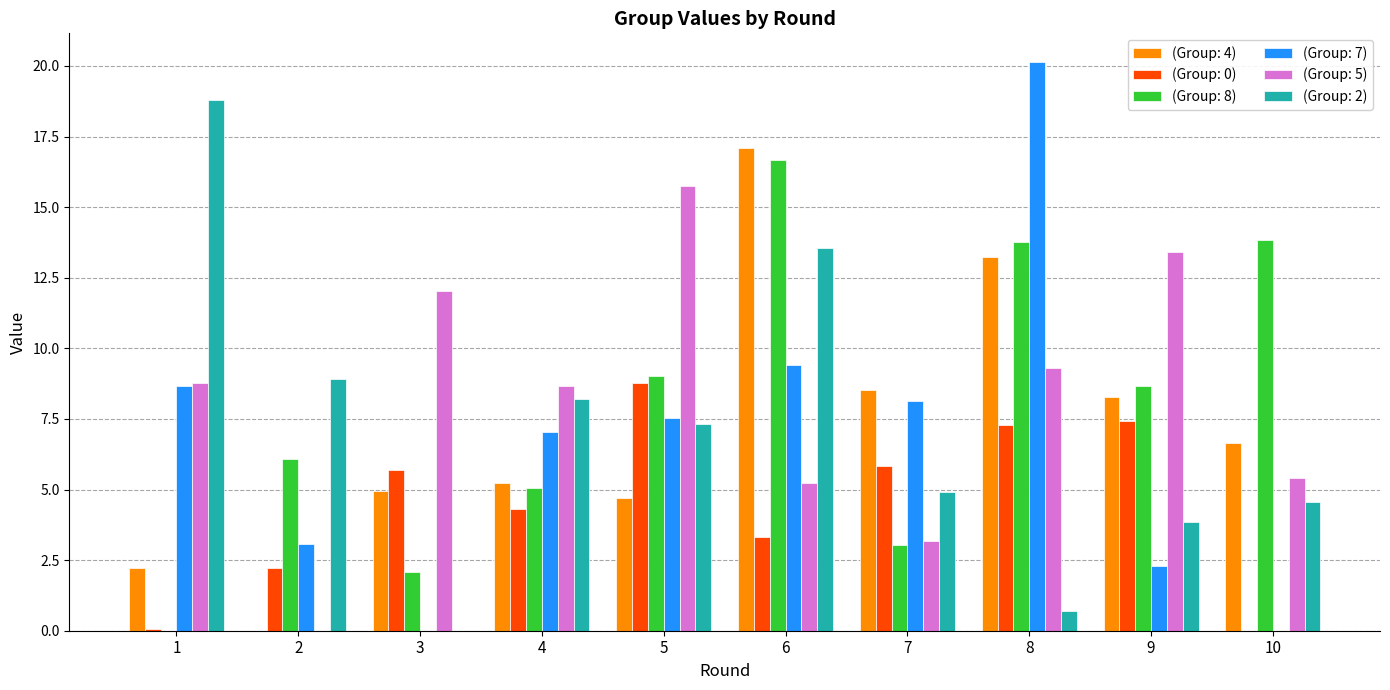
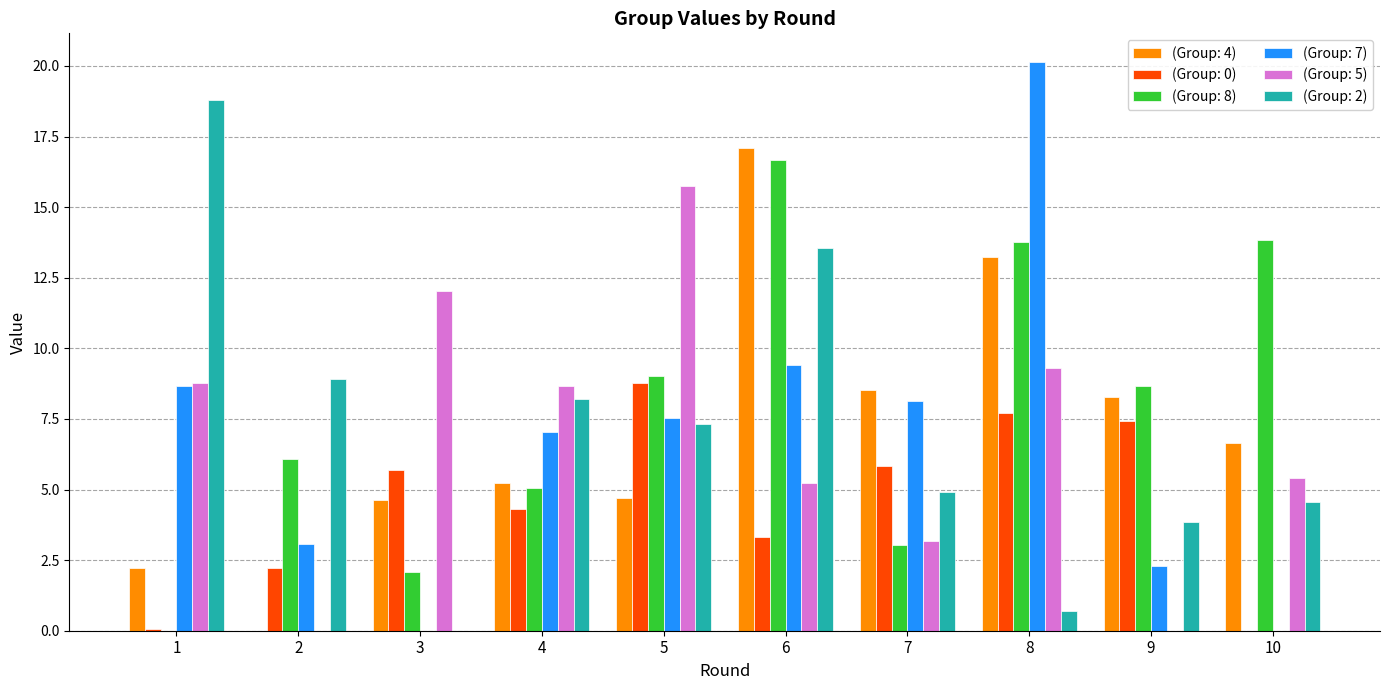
  {
    "(Group: 4)": {
      "1": 2.2,
      "2": 0.0,
-     "3": 5.0,
+     "3": 4.6,
      "4": 5.2,
      "5": 4.7,
      "6": 17.1,
      "7": 8.5,
      "8": 13.2,
      "9": 8.3,
      "10": 6.6
    },
    "(Group: 0)": {
      "2": 2.2,
      "3": 5.7,
      "4": 4.3,
      "5": 8.8,
      "6": 3.3,
      "7": 5.8,
-     "8": 7.3,
+     "8": 7.7,
      "9": 7.4,
      "10": 0.0
    },
    "(Group: 8)": {
      "1": 0.0,
      "2": 6.1,
      "3": 2.1,
      "4": 5.0,
      "5": 9.0,
      "6": 16.7,
      "7": 3.0,
      "8": 13.8,
      "9": 8.7,
      "10": 13.9
    },
    "(Group: 7)": {
      "1": 8.7,
      "2": 3.1,
      "3": 0.0,
      "4": 7.0,
      "5": 7.5,
      "6": 9.4,
      "7": 8.1,
      "8": 20.1,
      "9": 2.3,
      "10": 0.0
    },
    "(Group: 5)": {
      "1": 8.8,
      "2": 0.0,
      "3": 12.0,
      "4": 8.7,
      "5": 15.7,
      "6": 5.2,
      "7": 3.2,
      "8": 9.3,
-     "9": 13.4,
+     "9": 0.0,
      "10": 5.4
    },
    "(Group: 2)": {
      "1": 18.8,
      "2": 8.9,
      "3": 0.0,
      "4": 8.2,
      "5": 7.3,
      "6": 13.6,
      "7": 4.9,
      "8": 0.7,
      "9": 3.8,
      "10": 4.6
    }
  }
